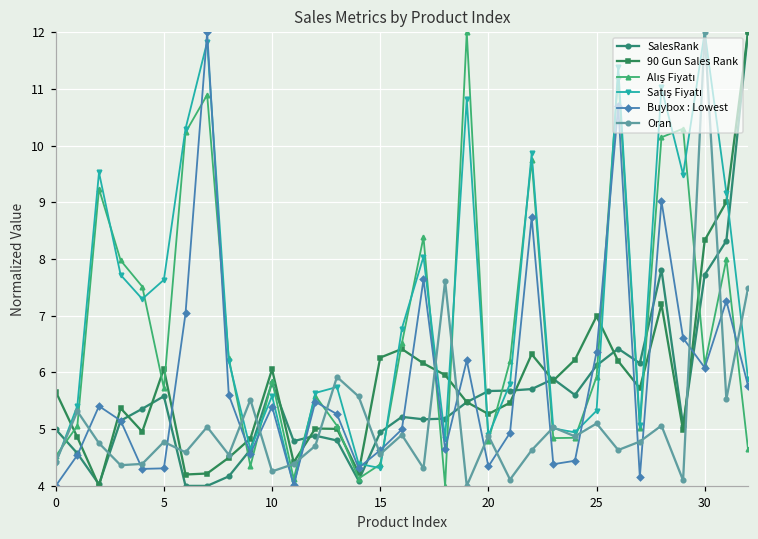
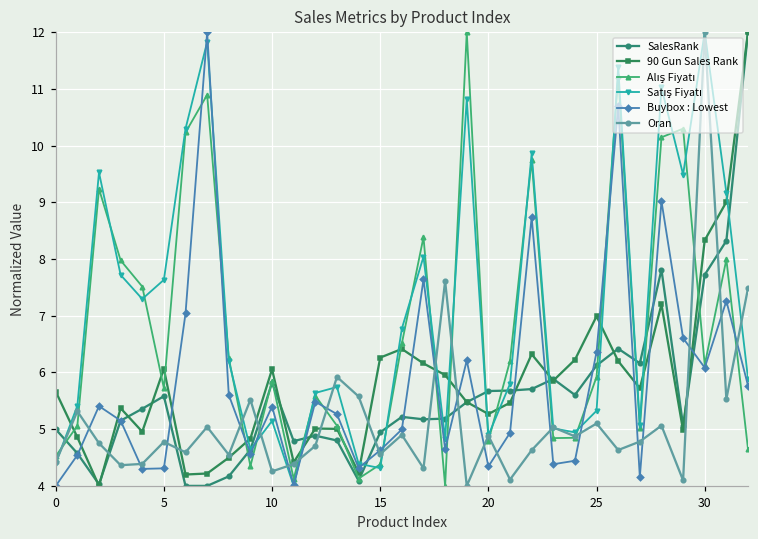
  {
    "Satış Fiyatı": {
      "5": 7.6,
-     "10": 5.6,
+     "10": 5.1,
      "15": 4.3,
      "25": 5.3
    }
  }
